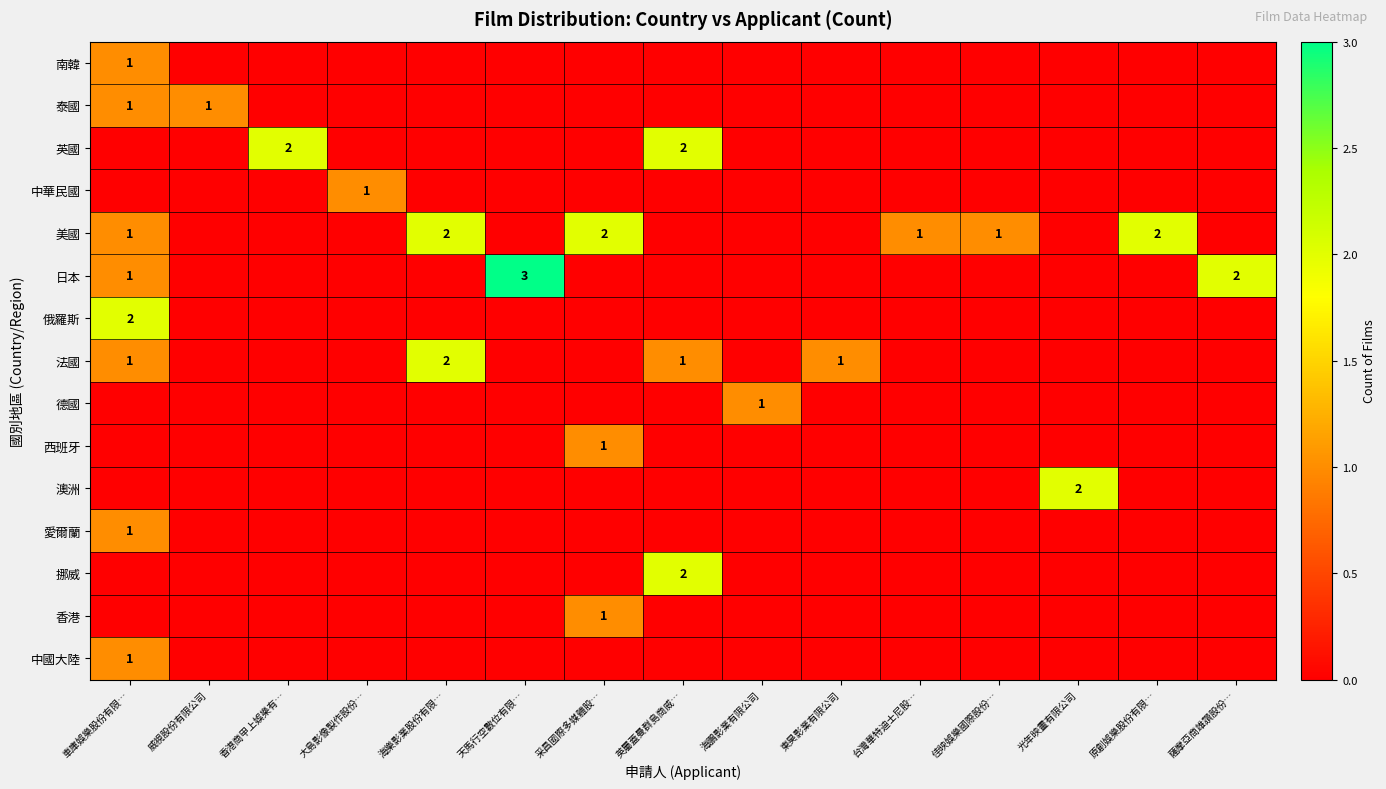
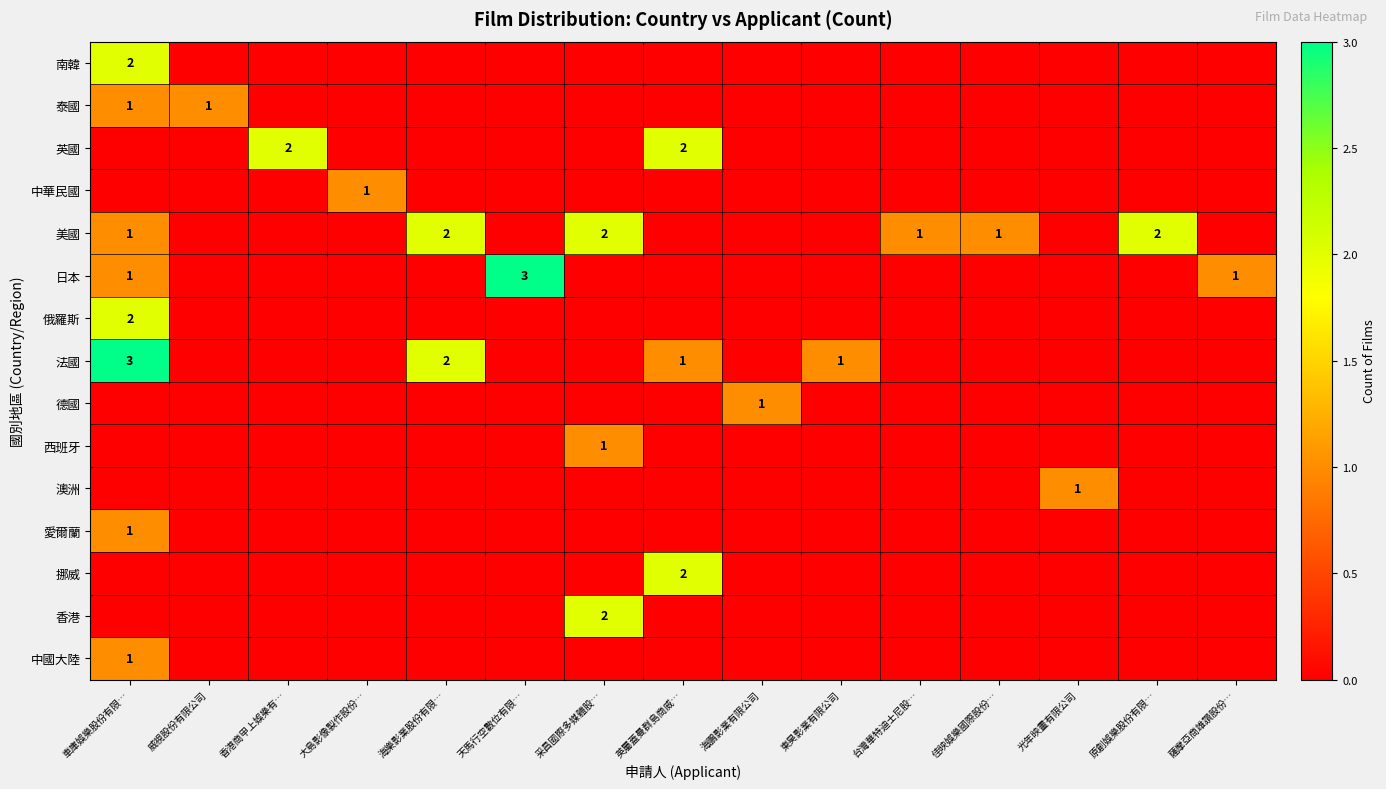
  {
    "南韓": {
-     "車庫娛樂股份有限…": 1
+     "車庫娛樂股份有限…": 2
    },
    "泰國": {
      "車庫娛樂股份有限…": 1,
      "威視股份有限公司": 1
    },
    "英國": {
      "香港商甲上娛樂有…": 2,
      "英屬蓋曼群島商威…": 2
    },
    "中華民國": {
      "大島影像製作股份…": 1
    },
    "美國": {
      "車庫娛樂股份有限…": 1,
      "海樂影業股份有限…": 2,
      "采昌國際多媒體股…": 2,
      "台灣華特迪士尼股…": 1,
      "佳映娛樂國際股份…": 1,
      "原創娛樂股份有限…": 2
    },
    "日本": {
      "車庫娛樂股份有限…": 1,
      "天馬行空數位有限…": 3,
-     "薩摩亞商雄讚股份…": 2
+     "薩摩亞商雄讚股份…": 1
    },
    "俄羅斯": {
      "車庫娛樂股份有限…": 2
    },
    "法國": {
-     "車庫娛樂股份有限…": 1,
+     "車庫娛樂股份有限…": 3,
      "海樂影業股份有限…": 2,
      "英屬蓋曼群島商威…": 1,
      "東昊影業有限公司": 1
    },
    "德國": {
      "海鵬影業有限公司": 1
    },
    "西班牙": {
      "采昌國際多媒體股…": 1
    },
    "澳洲": {
-     "光年映畫有限公司": 2
+     "光年映畫有限公司": 1
    },
    "愛爾蘭": {
      "車庫娛樂股份有限…": 1
    },
    "挪威": {
      "英屬蓋曼群島商威…": 2
    },
    "香港": {
-     "采昌國際多媒體股…": 1
+     "采昌國際多媒體股…": 2
    },
    "中國大陸": {
      "車庫娛樂股份有限…": 1
    }
  }
